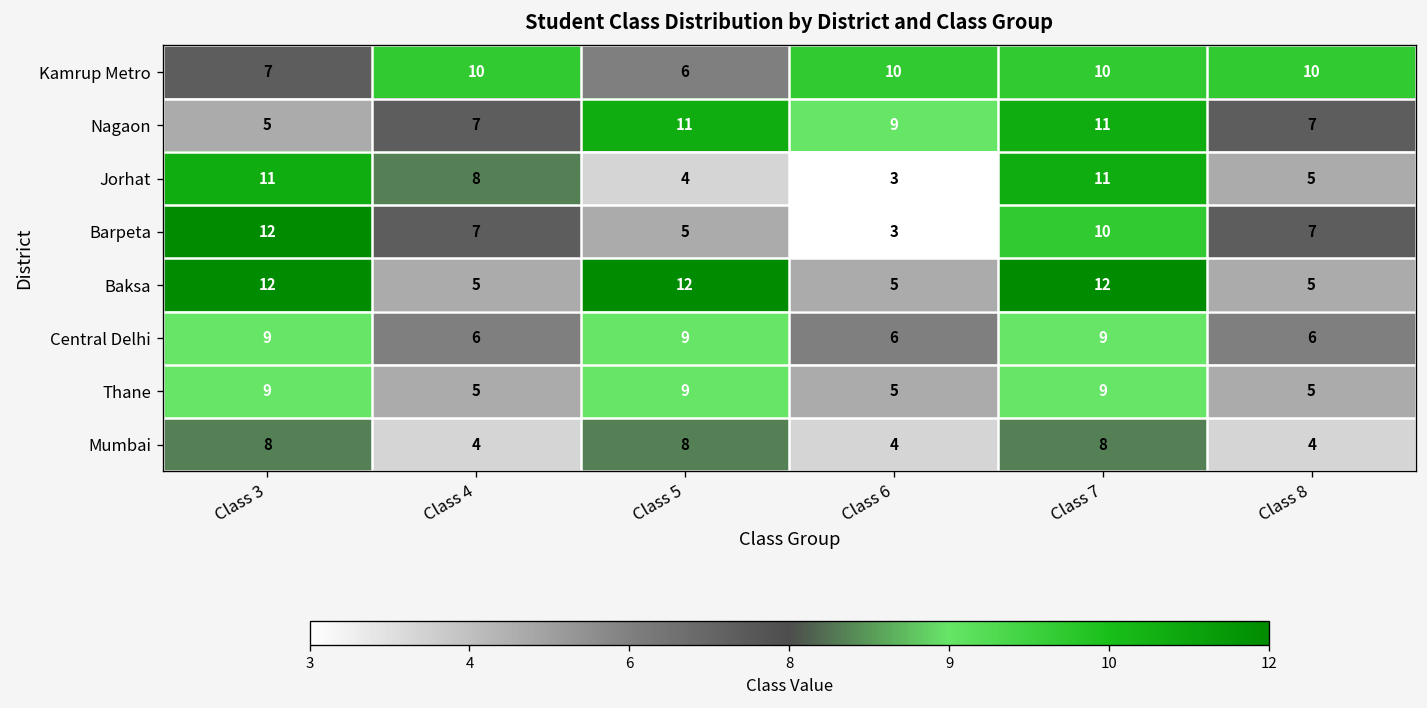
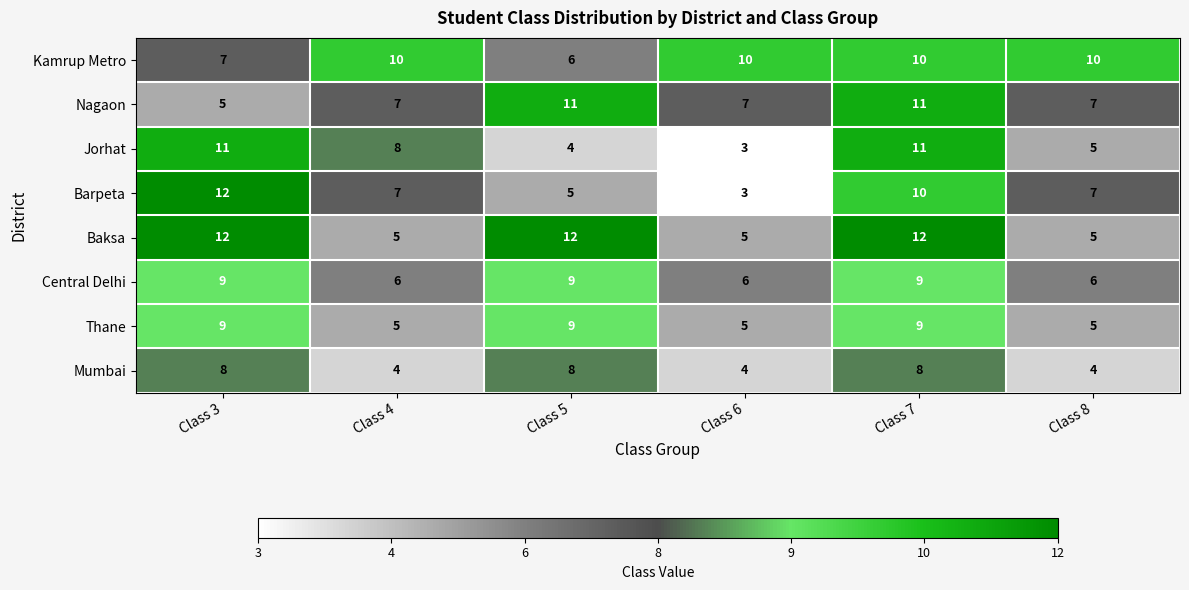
  {
    "Kamrup Metro": {
      "Class 3": 7,
      "Class 4": 10,
      "Class 5": 6,
      "Class 6": 10,
      "Class 7": 10,
      "Class 8": 10
    },
    "Nagaon": {
      "Class 3": 5,
      "Class 4": 7,
      "Class 5": 11,
-     "Class 6": 9,
+     "Class 6": 7,
      "Class 7": 11,
      "Class 8": 7
    },
    "Jorhat": {
      "Class 3": 11,
      "Class 4": 8,
      "Class 5": 4,
      "Class 6": 3,
      "Class 7": 11,
      "Class 8": 5
    },
    "Barpeta": {
      "Class 3": 12,
      "Class 4": 7,
      "Class 5": 5,
      "Class 6": 3,
      "Class 7": 10,
      "Class 8": 7
    },
    "Baksa": {
      "Class 3": 12,
      "Class 4": 5,
      "Class 5": 12,
      "Class 6": 5,
      "Class 7": 12,
      "Class 8": 5
    },
    "Central Delhi": {
      "Class 3": 9,
      "Class 4": 6,
      "Class 5": 9,
      "Class 6": 6,
      "Class 7": 9,
      "Class 8": 6
    },
    "Thane": {
      "Class 3": 9,
      "Class 4": 5,
      "Class 5": 9,
      "Class 6": 5,
      "Class 7": 9,
      "Class 8": 5
    },
    "Mumbai": {
      "Class 3": 8,
      "Class 4": 4,
      "Class 5": 8,
      "Class 6": 4,
      "Class 7": 8,
      "Class 8": 4
    }
  }
